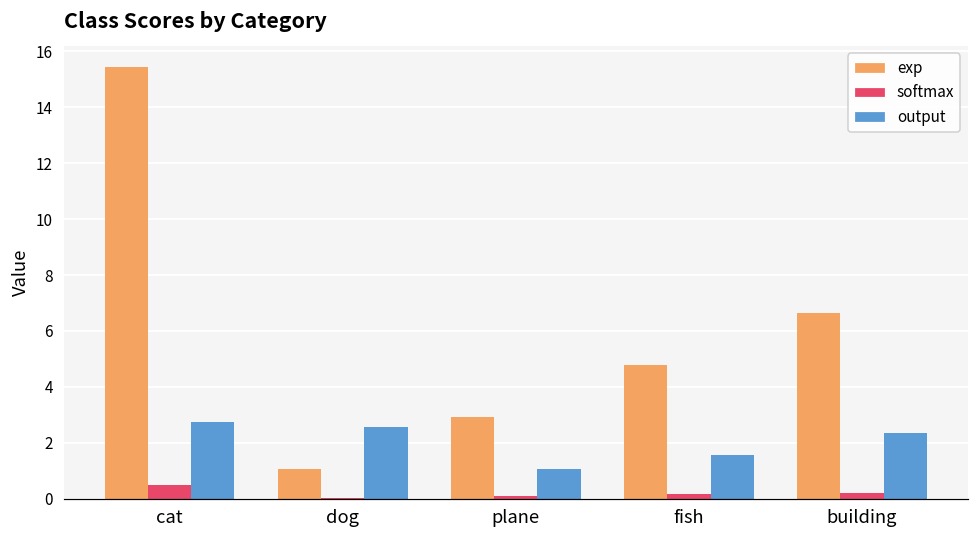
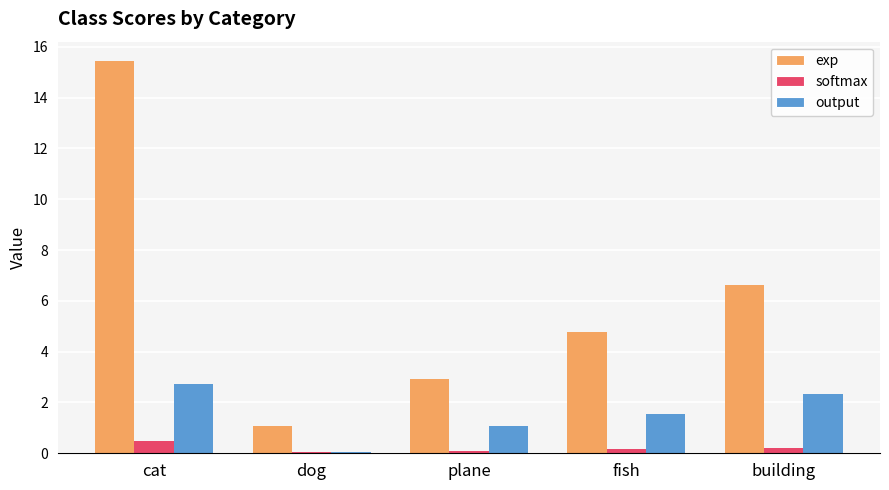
  {
    "exp": {
      "cat": 15.4,
      "dog": 1.1,
      "plane": 2.9,
      "fish": 4.8,
      "building": 6.6
    },
    "softmax": {
      "cat": 0.5,
      "fish": 0.2,
      "building": 0.2
    },
    "output": {
      "cat": 2.7,
-     "dog": 2.5,
+     "dog": 0.1,
      "plane": 1.1,
      "fish": 1.6,
      "building": 2.3
    }
  }
